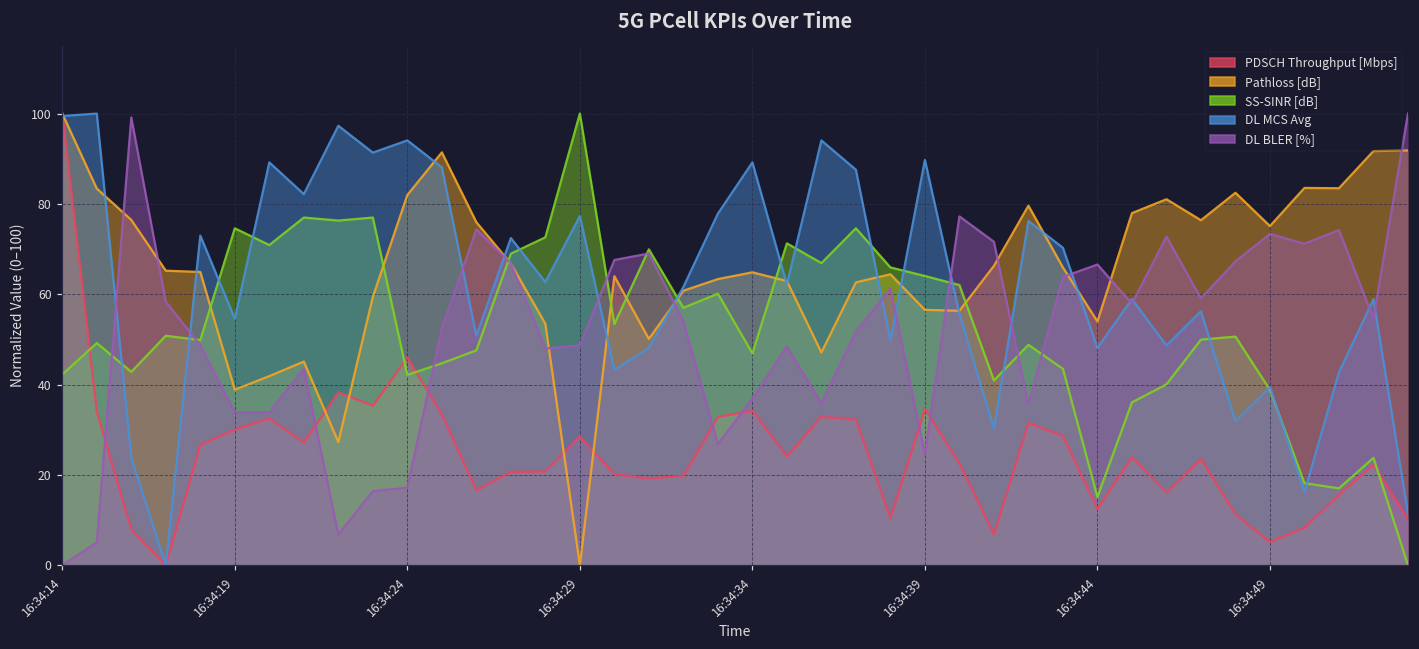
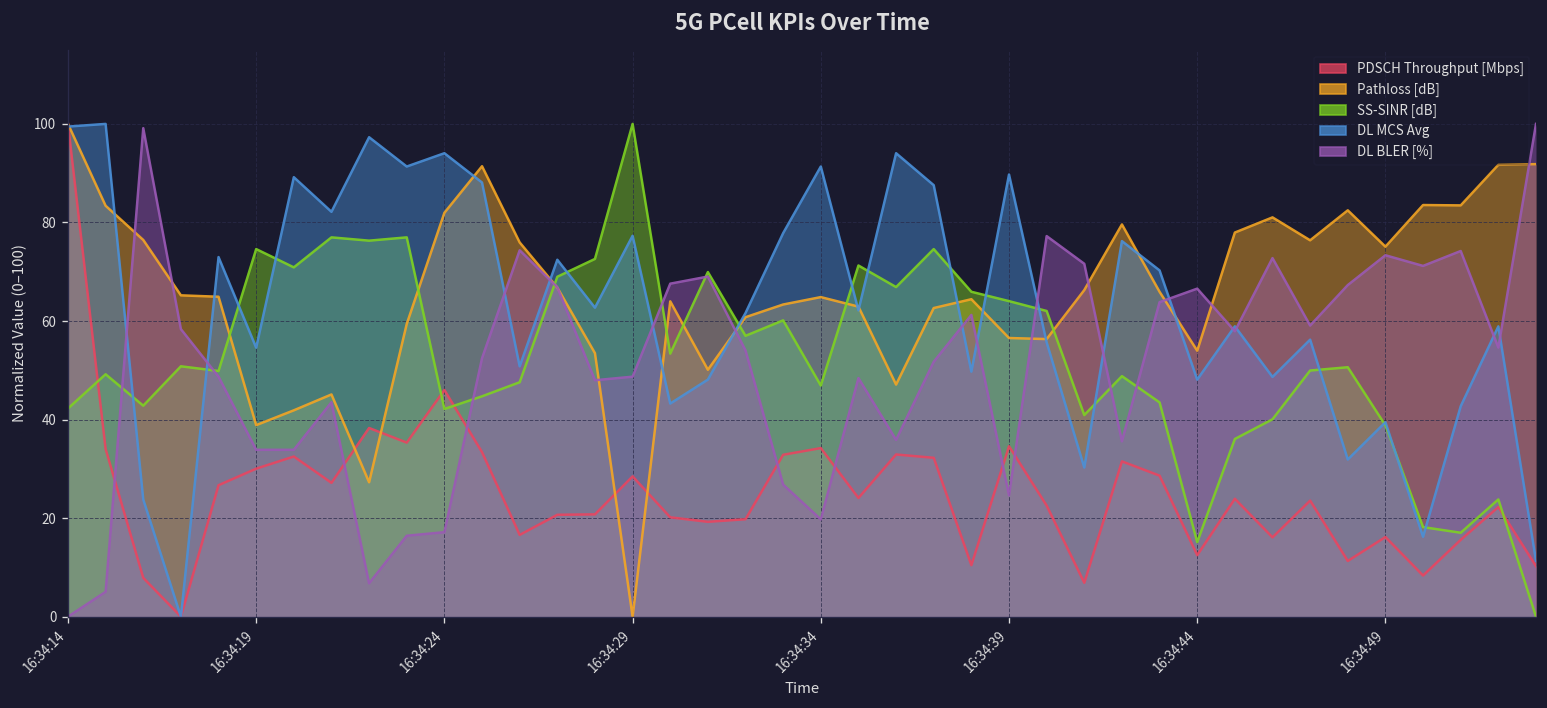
  {
    "PDSCH Throughput [Mbps]": {
      "16:34:19": 30,
      "16:34:24": 46,
      "16:34:29": 28,
      "16:34:34": 34,
      "16:34:39": 35,
      "16:34:44": 12,
-     "16:34:49": 5
+     "16:34:49": 16
    },
    "Pathloss [dB]": {
      "16:34:19": 39,
      "16:34:24": 82,
      "16:34:29": 0,
      "16:34:34": 65,
      "16:34:39": 57,
      "16:34:44": 54,
      "16:34:49": 75
    },
    "SS-SINR [dB]": {
      "16:34:14": 42,
      "16:34:19": 75,
      "16:34:24": 42,
      "16:34:29": 100,
      "16:34:34": 47,
      "16:34:39": 64,
      "16:34:44": 15,
      "16:34:49": 39
    },
    "DL MCS Avg": {
      "16:34:19": 55,
      "16:34:24": 94,
      "16:34:29": 77,
-     "16:34:34": 89,
+     "16:34:34": 91,
      "16:34:39": 90,
      "16:34:44": 48,
      "16:34:49": 39
    },
    "DL BLER [%]": {
      "16:34:14": 0,
      "16:34:19": 34,
      "16:34:24": 17,
      "16:34:29": 49,
-     "16:34:34": 37,
+     "16:34:34": 20,
      "16:34:39": 25,
      "16:34:44": 67,
      "16:34:49": 73
    }
  }
